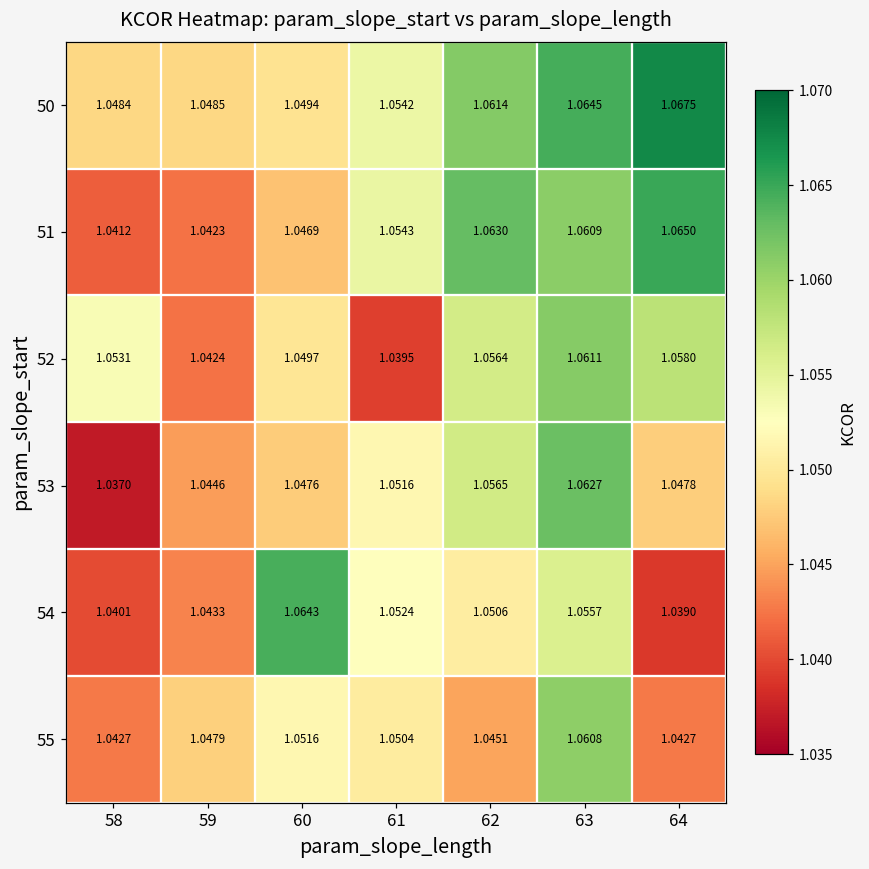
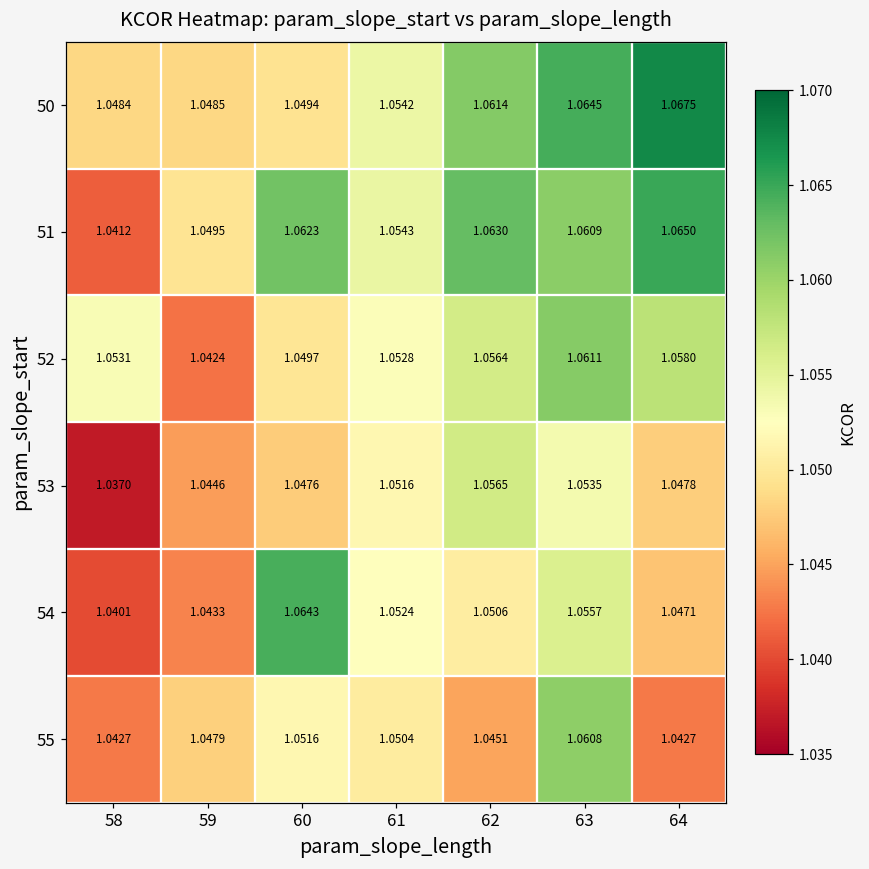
  {
    "50": {
      "58": 1.0484,
      "59": 1.0485,
      "60": 1.0494,
      "61": 1.0542,
      "62": 1.0614,
      "63": 1.0645,
      "64": 1.0675
    },
    "51": {
      "58": 1.0412,
-     "59": 1.0423,
-     "60": 1.0469,
+     "59": 1.0495,
+     "60": 1.0623,
      "61": 1.0543,
      "62": 1.0630,
      "63": 1.0609,
      "64": 1.0650
    },
    "52": {
      "58": 1.0531,
      "59": 1.0424,
      "60": 1.0497,
-     "61": 1.0395,
+     "61": 1.0528,
      "62": 1.0564,
      "63": 1.0611,
      "64": 1.0580
    },
    "53": {
      "58": 1.0370,
      "59": 1.0446,
      "60": 1.0476,
      "61": 1.0516,
      "62": 1.0565,
-     "63": 1.0627,
+     "63": 1.0535,
      "64": 1.0478
    },
    "54": {
      "58": 1.0401,
      "59": 1.0433,
      "60": 1.0643,
      "61": 1.0524,
      "62": 1.0506,
      "63": 1.0557,
-     "64": 1.0390
+     "64": 1.0471
    },
    "55": {
      "58": 1.0427,
      "59": 1.0479,
      "60": 1.0516,
      "61": 1.0504,
      "62": 1.0451,
      "63": 1.0608,
      "64": 1.0427
    }
  }
